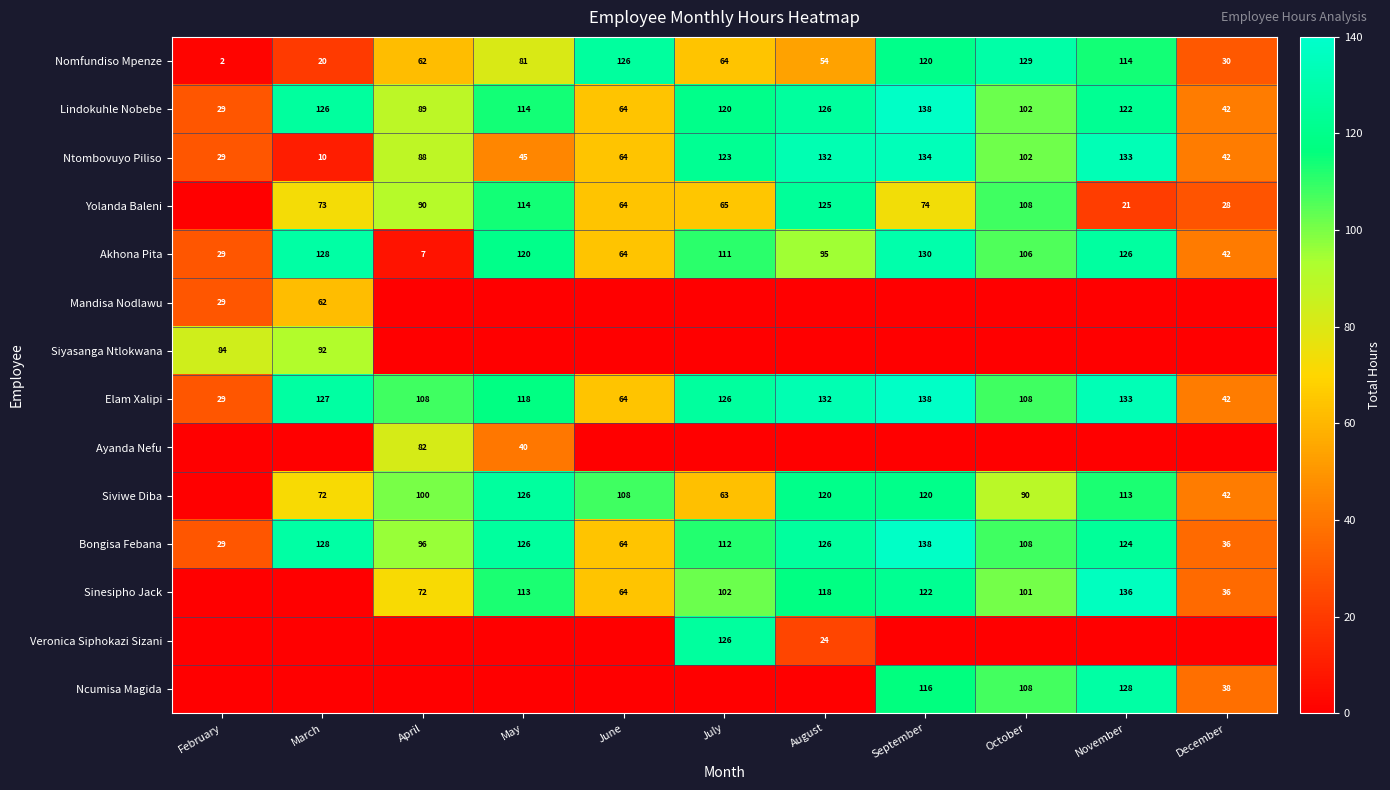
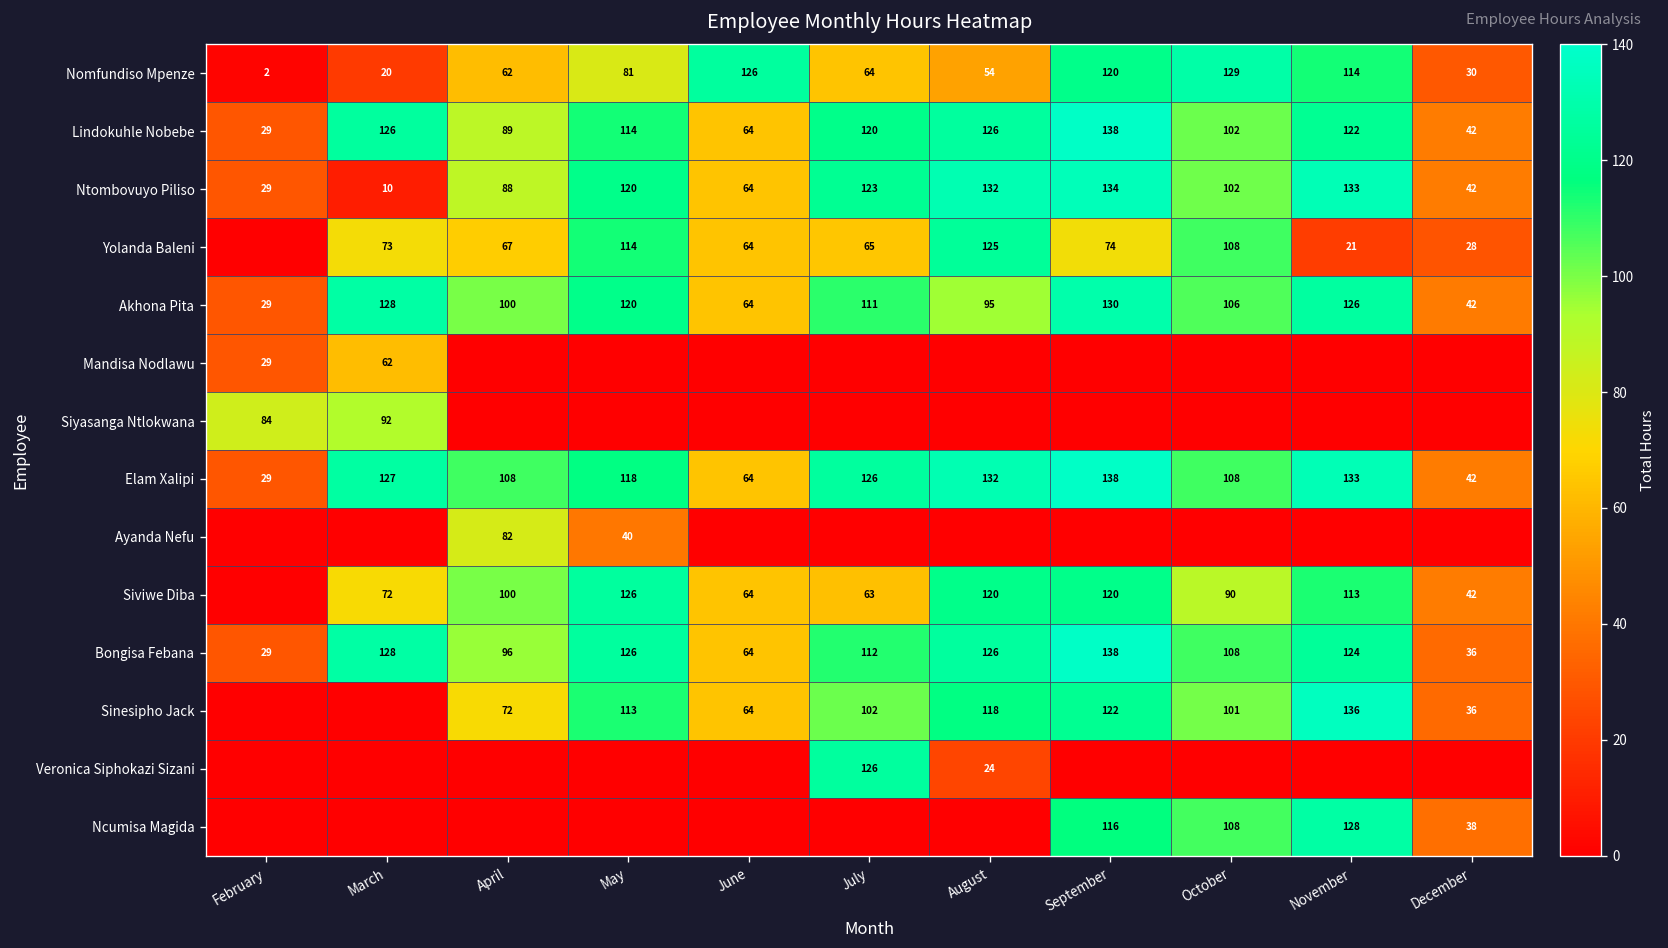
  {
    "Nomfundiso Mpenze": {
      "February": 2,
      "March": 20,
      "April": 62,
      "May": 81,
      "June": 126,
      "July": 64,
      "August": 54,
      "September": 120,
      "October": 129,
      "November": 114,
      "December": 30
    },
    "Lindokuhle Nobebe": {
      "February": 29,
      "March": 126,
      "April": 89,
      "May": 114,
      "June": 64,
      "July": 120,
      "August": 126,
      "September": 138,
      "October": 102,
      "November": 122,
      "December": 42
    },
    "Ntombovuyo Piliso": {
      "February": 29,
      "March": 10,
      "April": 88,
-     "May": 45,
+     "May": 120,
      "June": 64,
      "July": 123,
      "August": 132,
      "September": 134,
      "October": 102,
      "November": 133,
      "December": 42
    },
    "Yolanda Baleni": {
      "March": 73,
-     "April": 90,
+     "April": 67,
      "May": 114,
      "June": 64,
      "July": 65,
      "August": 125,
      "September": 74,
      "October": 108,
      "November": 21,
      "December": 28
    },
    "Akhona Pita": {
      "February": 29,
      "March": 128,
-     "April": 7,
+     "April": 100,
      "May": 120,
      "June": 64,
      "July": 111,
      "August": 95,
      "September": 130,
      "October": 106,
      "November": 126,
      "December": 42
    },
    "Mandisa Nodlawu": {
      "February": 29,
      "March": 62
    },
    "Siyasanga Ntlokwana": {
      "February": 84,
      "March": 92
    },
    "Elam Xalipi": {
      "February": 29,
      "March": 127,
      "April": 108,
      "May": 118,
      "June": 64,
      "July": 126,
      "August": 132,
      "September": 138,
      "October": 108,
      "November": 133,
      "December": 42
    },
    "Ayanda Nefu": {
      "April": 82,
      "May": 40
    },
    "Siviwe Diba": {
      "March": 72,
      "April": 100,
      "May": 126,
-     "June": 108,
+     "June": 64,
      "July": 63,
      "August": 120,
      "September": 120,
      "October": 90,
      "November": 113,
      "December": 42
    },
    "Bongisa Febana": {
      "February": 29,
      "March": 128,
      "April": 96,
      "May": 126,
      "June": 64,
      "July": 112,
      "August": 126,
      "September": 138,
      "October": 108,
      "November": 124,
      "December": 36
    },
    "Sinesipho Jack": {
      "April": 72,
      "May": 113,
      "June": 64,
      "July": 102,
      "August": 118,
      "September": 122,
      "October": 101,
      "November": 136,
      "December": 36
    },
    "Veronica Siphokazi Sizani": {
      "July": 126,
      "August": 24
    },
    "Ncumisa Magida": {
      "September": 116,
      "October": 108,
      "November": 128,
      "December": 38
    }
  }
